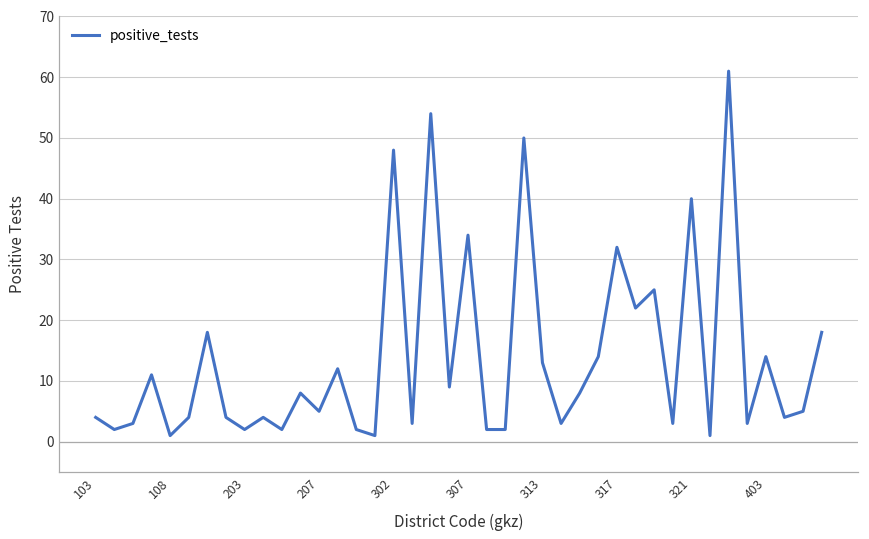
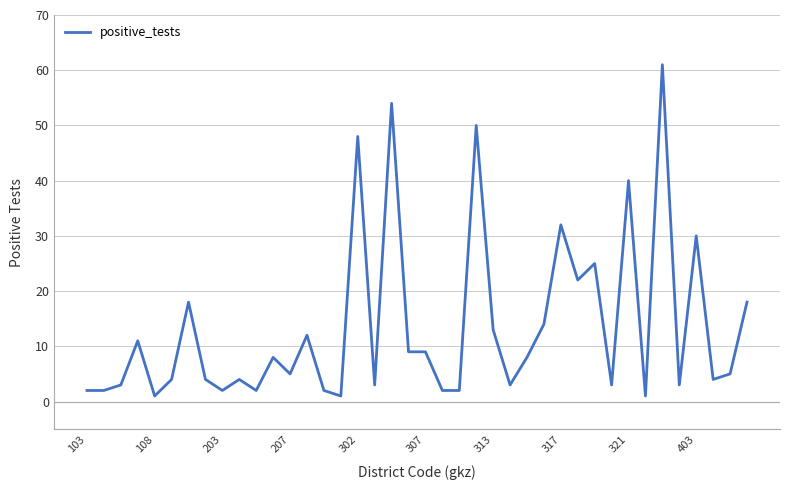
  {
-   "103": 4,
+   "103": 2,
    "108": 1,
    "203": 2,
    "207": 5,
    "302": 48,
-   "307": 34,
+   "307": 9,
    "313": 13,
    "317": 32,
    "321": 40,
-   "403": 14
+   "403": 30
  }
